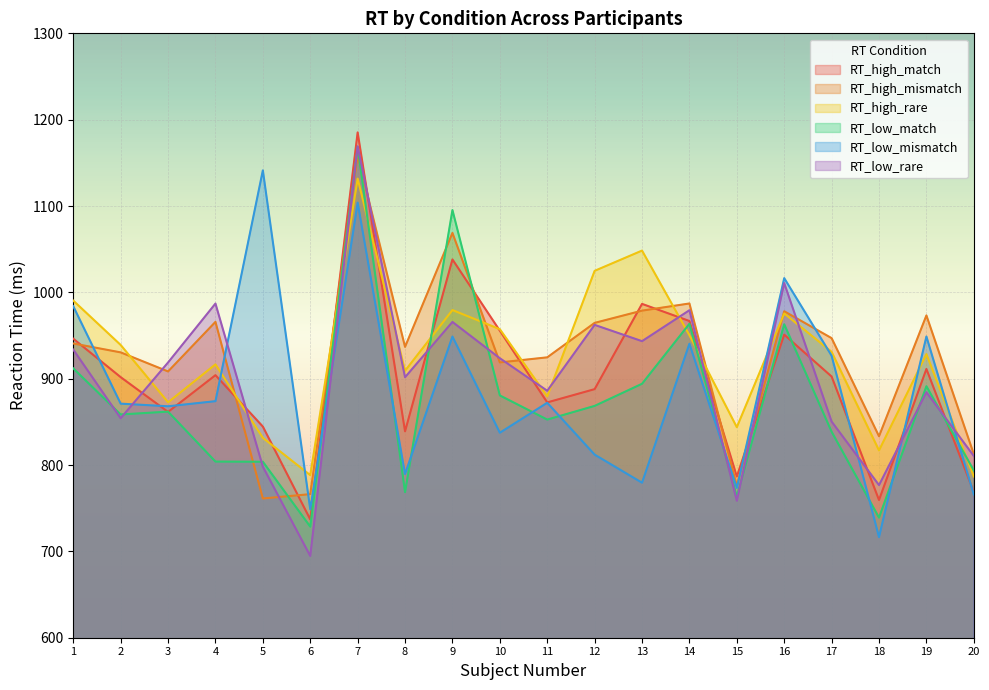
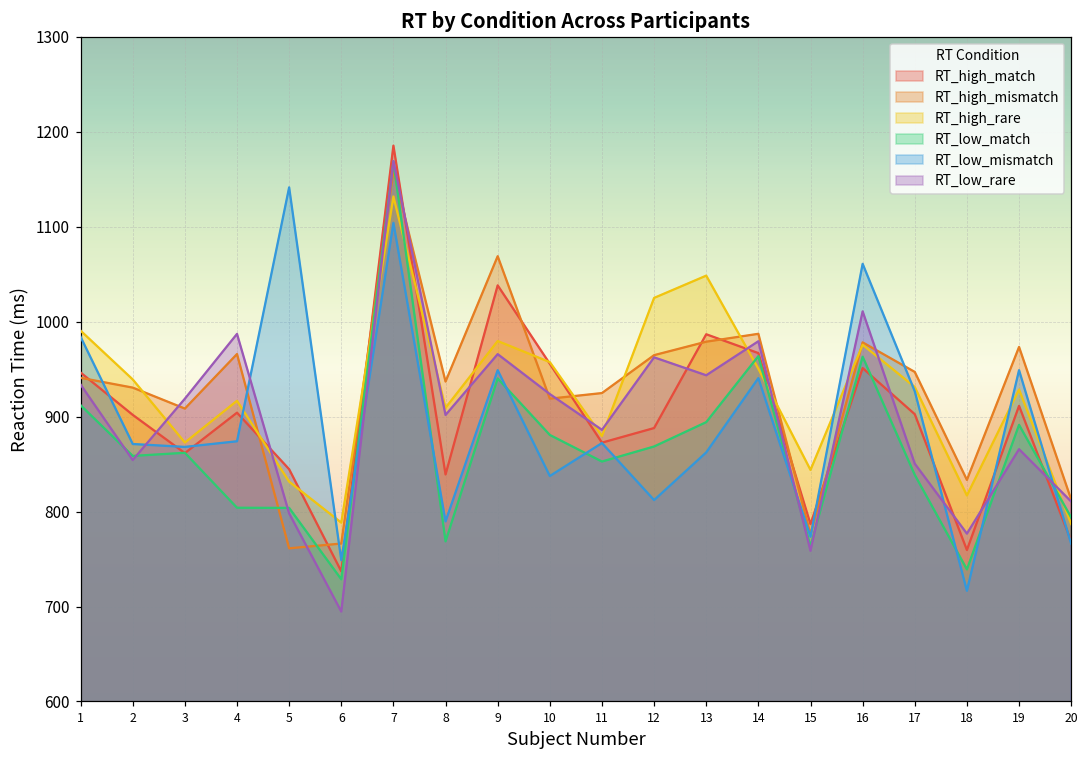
  {
    "RT_low_match": {
      "1": 910,
      "2": 860,
      "4": 800,
      "5": 800,
      "6": 730,
      "8": 770,
-     "9": 1100,
+     "9": 940,
      "10": 880,
      "11": 850,
      "12": 870,
      "13": 890,
      "14": 960,
      "15": 760,
      "16": 960,
      "17": 840,
      "18": 740,
      "19": 890,
      "20": 790
    },
    "RT_low_mismatch": {
      "1": 980,
      "2": 870,
      "3": 870,
      "4": 870,
      "5": 1140,
      "6": 750,
      "7": 1100,
      "8": 790,
      "9": 950,
      "10": 840,
      "12": 810,
-     "13": 780,
+     "13": 860,
      "14": 940,
-     "16": 1020,
+     "16": 1060,
      "17": 930,
      "18": 720,
      "19": 950
    },
    "RT_low_rare": {
      "1": 930,
      "2": 850,
      "3": 920,
      "4": 990,
      "5": 800,
      "6": 690,
      "8": 900,
      "9": 970,
      "10": 920,
      "11": 890,
      "13": 940,
      "14": 980,
      "15": 760,
      "16": 1010,
      "17": 850,
      "18": 780,
-     "19": 880
+     "19": 870
    }
  }
